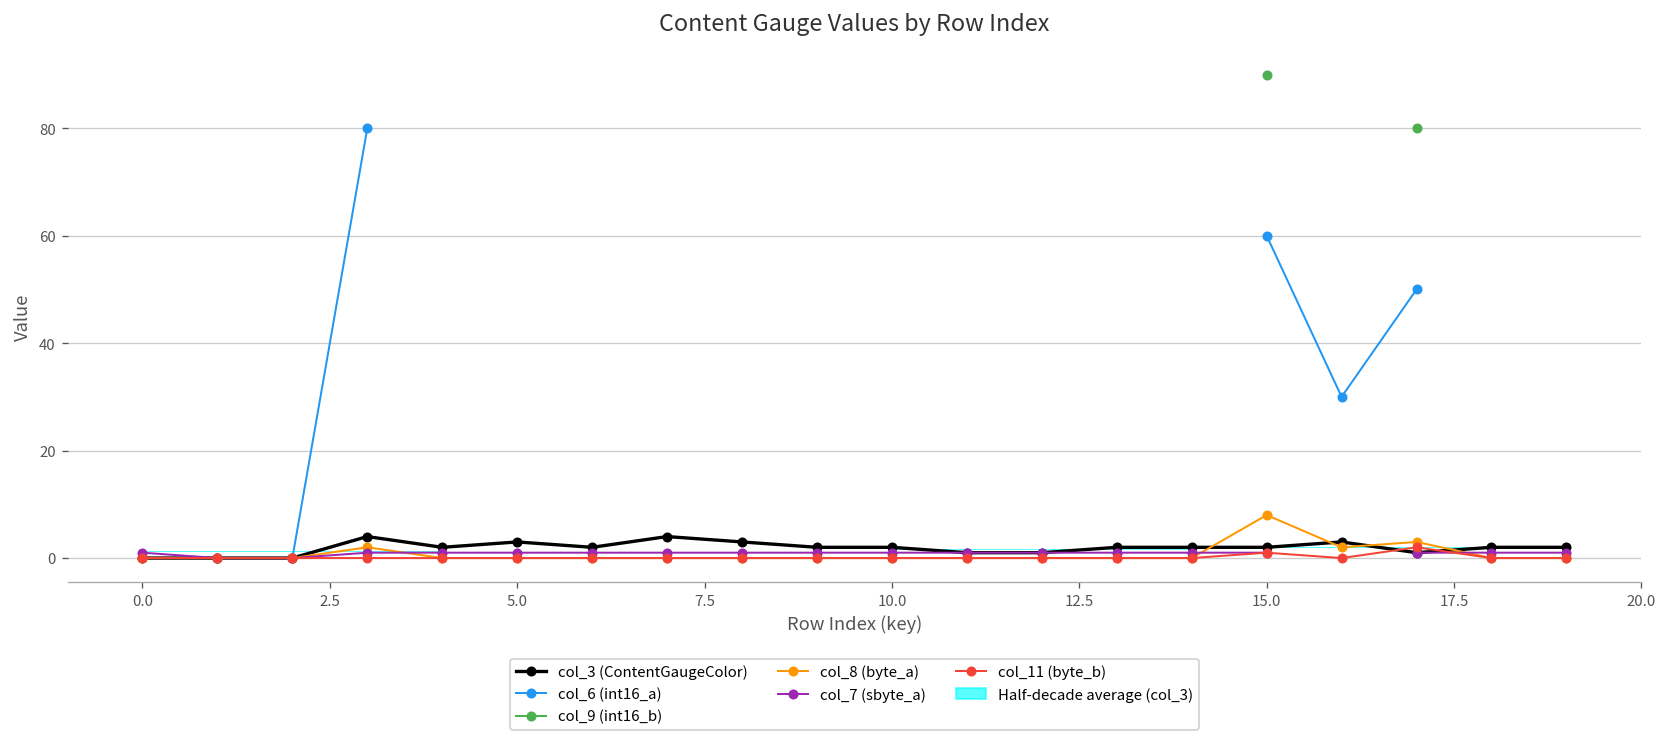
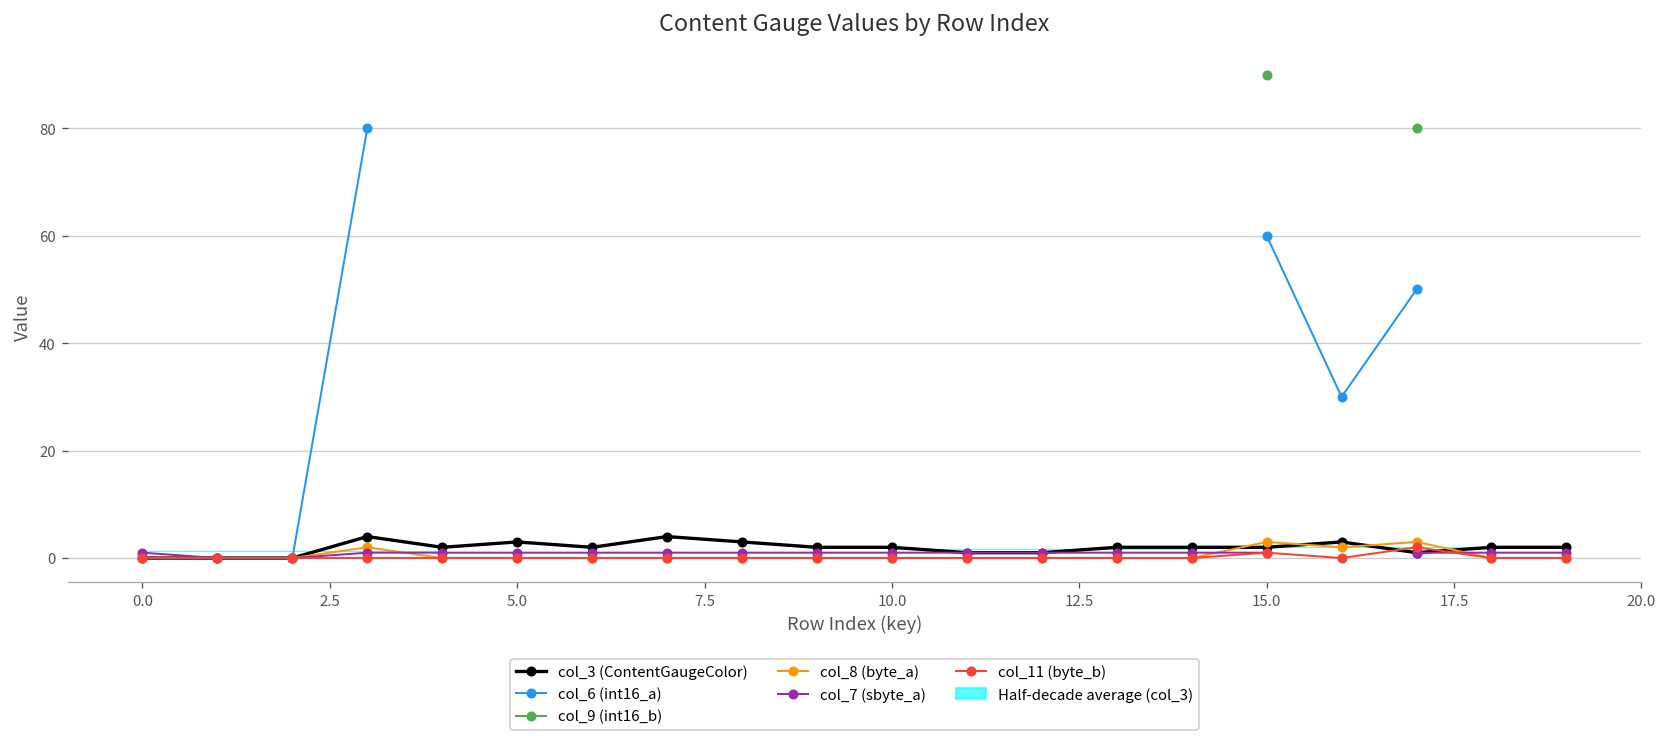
  {
    "col_3 (ContentGaugeColor)": {
      "5.0": 3,
      "10.0": 2,
      "15.0": 2
    },
    "col_6 (int16_a)": {
      "15.0": 60
    },
    "col_9 (int16_b)": {
      "15.0": 90
    },
    "col_8 (byte_a)": {
-     "15.0": 8
+     "15.0": 3
    },
    "col_7 (sbyte_a)": {
      "0.0": 1,
      "5.0": 1,
      "10.0": 1
    }
  }
